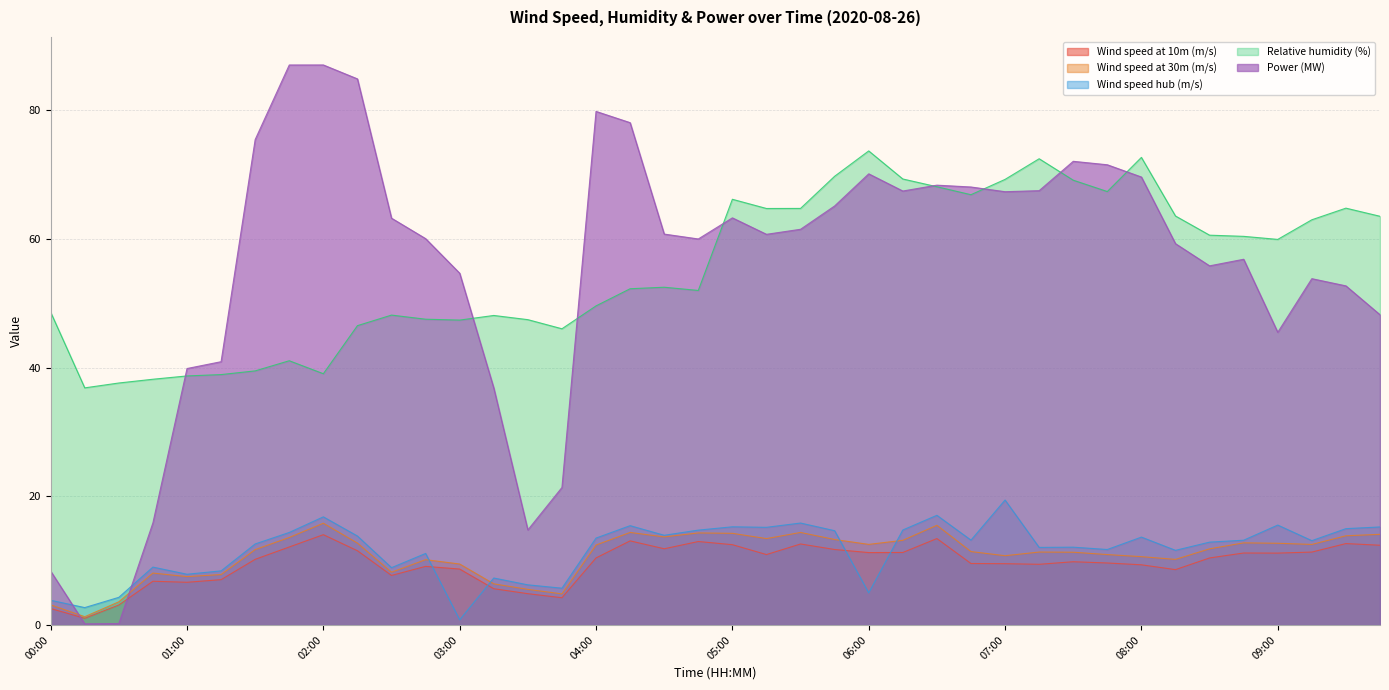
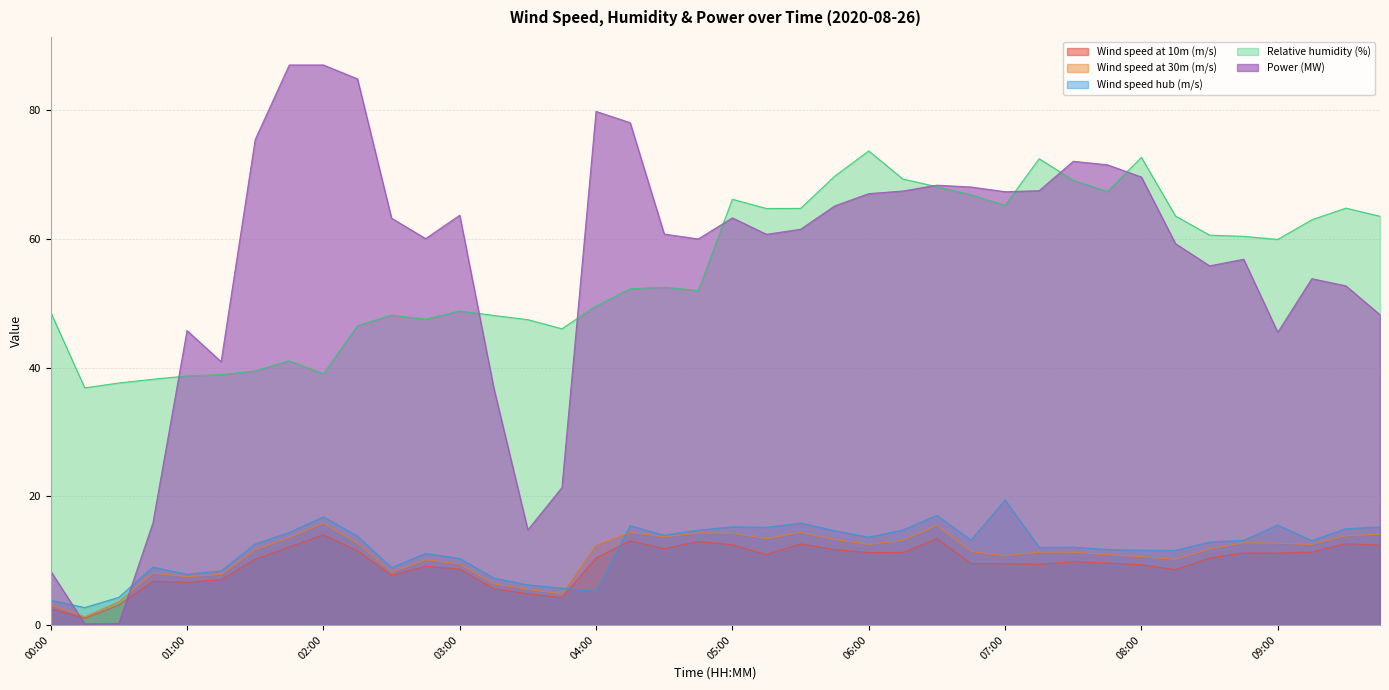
  {
    "Wind speed hub (m/s)": {
      "00:00": 4,
      "02:00": 17,
-     "03:00": 1,
-     "04:00": 14,
+     "03:00": 10,
+     "04:00": 5,
      "05:00": 15,
-     "06:00": 5,
+     "06:00": 14,
      "07:00": 19,
-     "08:00": 14,
+     "08:00": 12,
      "09:00": 16
    },
    "Relative humidity (%)": {
      "00:00": 49,
      "01:00": 39,
      "02:00": 39,
-     "03:00": 47,
+     "03:00": 49,
      "04:00": 50,
      "05:00": 66,
      "06:00": 74,
-     "07:00": 69,
+     "07:00": 65,
      "08:00": 73,
      "09:00": 60
    },
    "Power (MW)": {
      "00:00": 8,
-     "01:00": 40,
+     "01:00": 46,
      "02:00": 87,
-     "03:00": 55,
+     "03:00": 64,
      "04:00": 80,
      "05:00": 63,
-     "06:00": 70,
+     "06:00": 67,
      "07:00": 67,
      "08:00": 70,
      "09:00": 46
    }
  }
